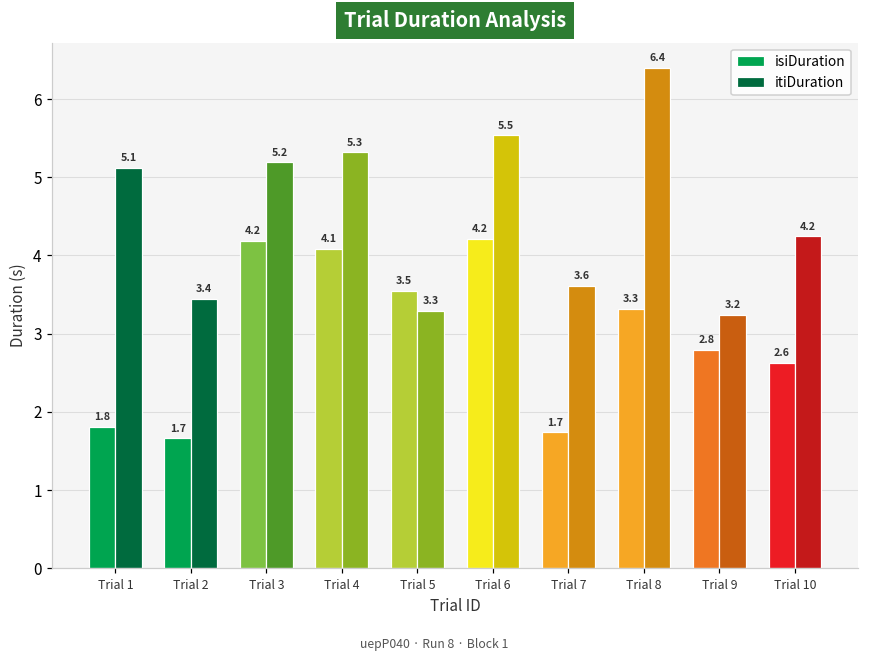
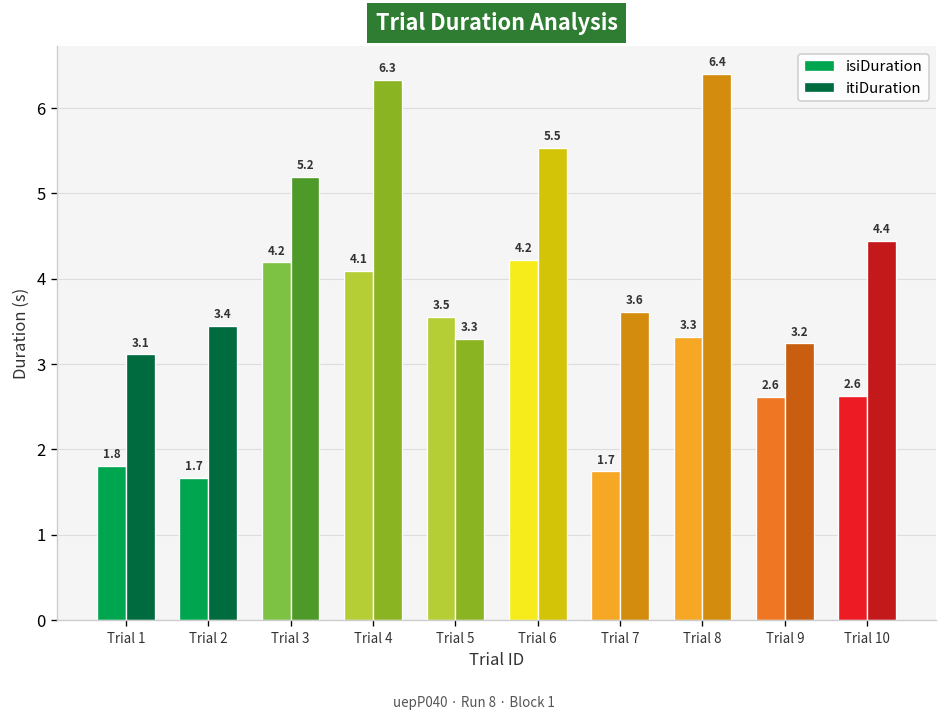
  {
    "isiDuration": {
      "Trial 1": 1.8,
      "Trial 2": 1.7,
      "Trial 3": 4.2,
      "Trial 4": 4.1,
      "Trial 5": 3.5,
      "Trial 6": 4.2,
      "Trial 7": 1.7,
      "Trial 8": 3.3,
-     "Trial 9": 2.8,
+     "Trial 9": 2.6,
      "Trial 10": 2.6
    },
    "itiDuration": {
-     "Trial 1": 5.1,
+     "Trial 1": 3.1,
      "Trial 2": 3.4,
      "Trial 3": 5.2,
-     "Trial 4": 5.3,
+     "Trial 4": 6.3,
      "Trial 5": 3.3,
      "Trial 6": 5.5,
      "Trial 7": 3.6,
      "Trial 8": 6.4,
      "Trial 9": 3.2,
-     "Trial 10": 4.2
+     "Trial 10": 4.4
    }
  }
